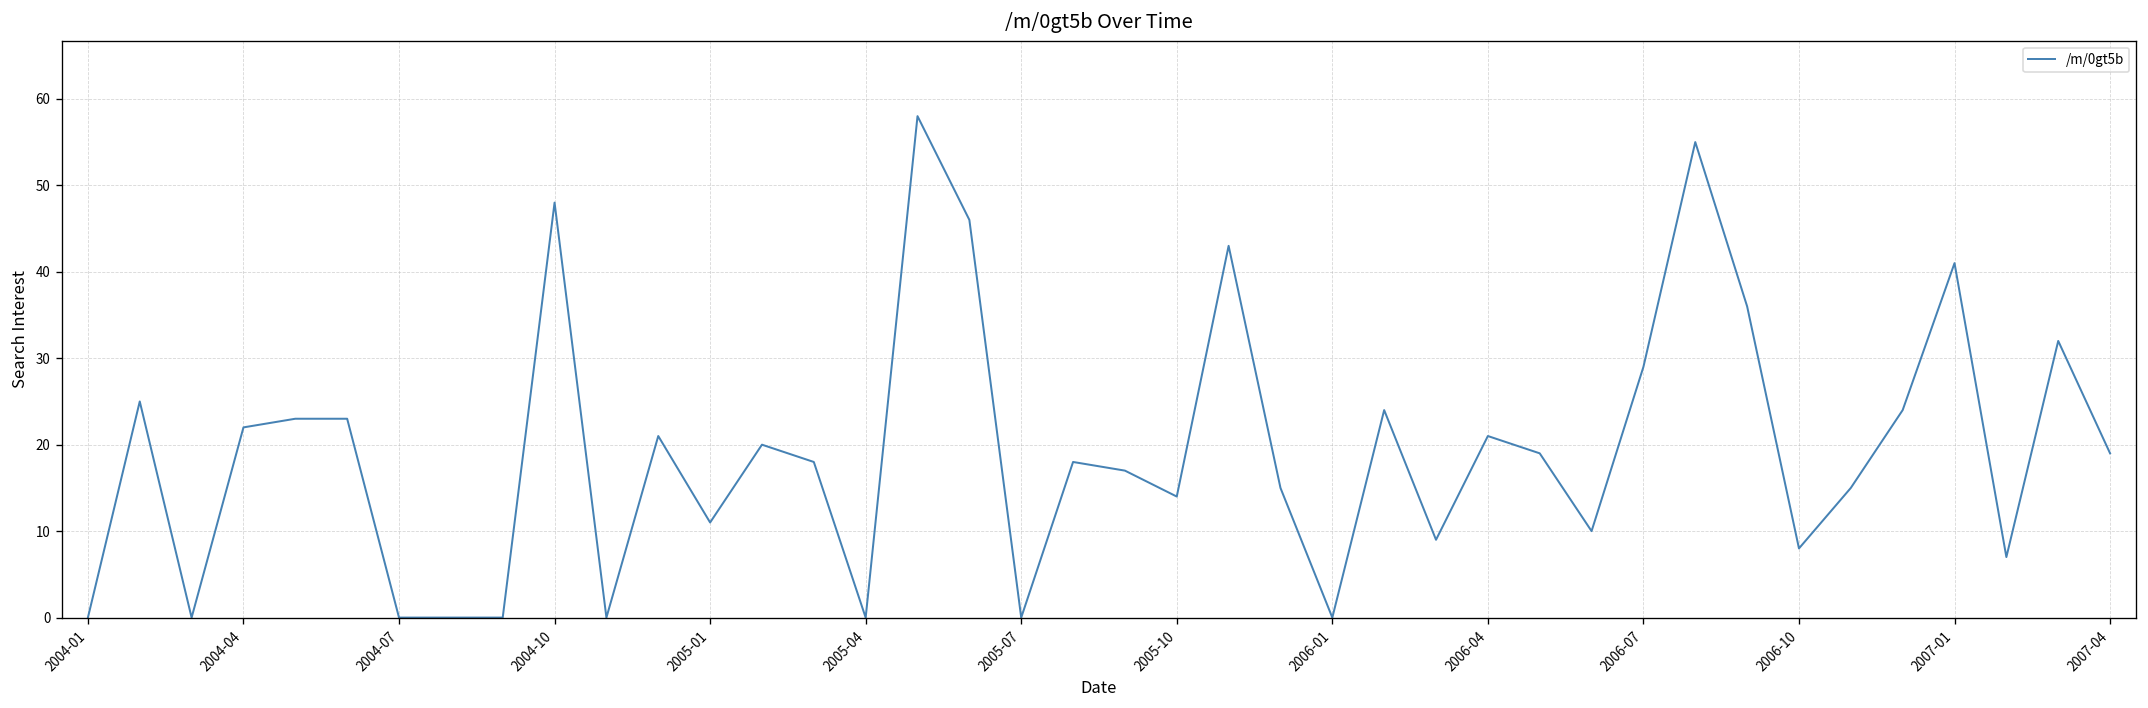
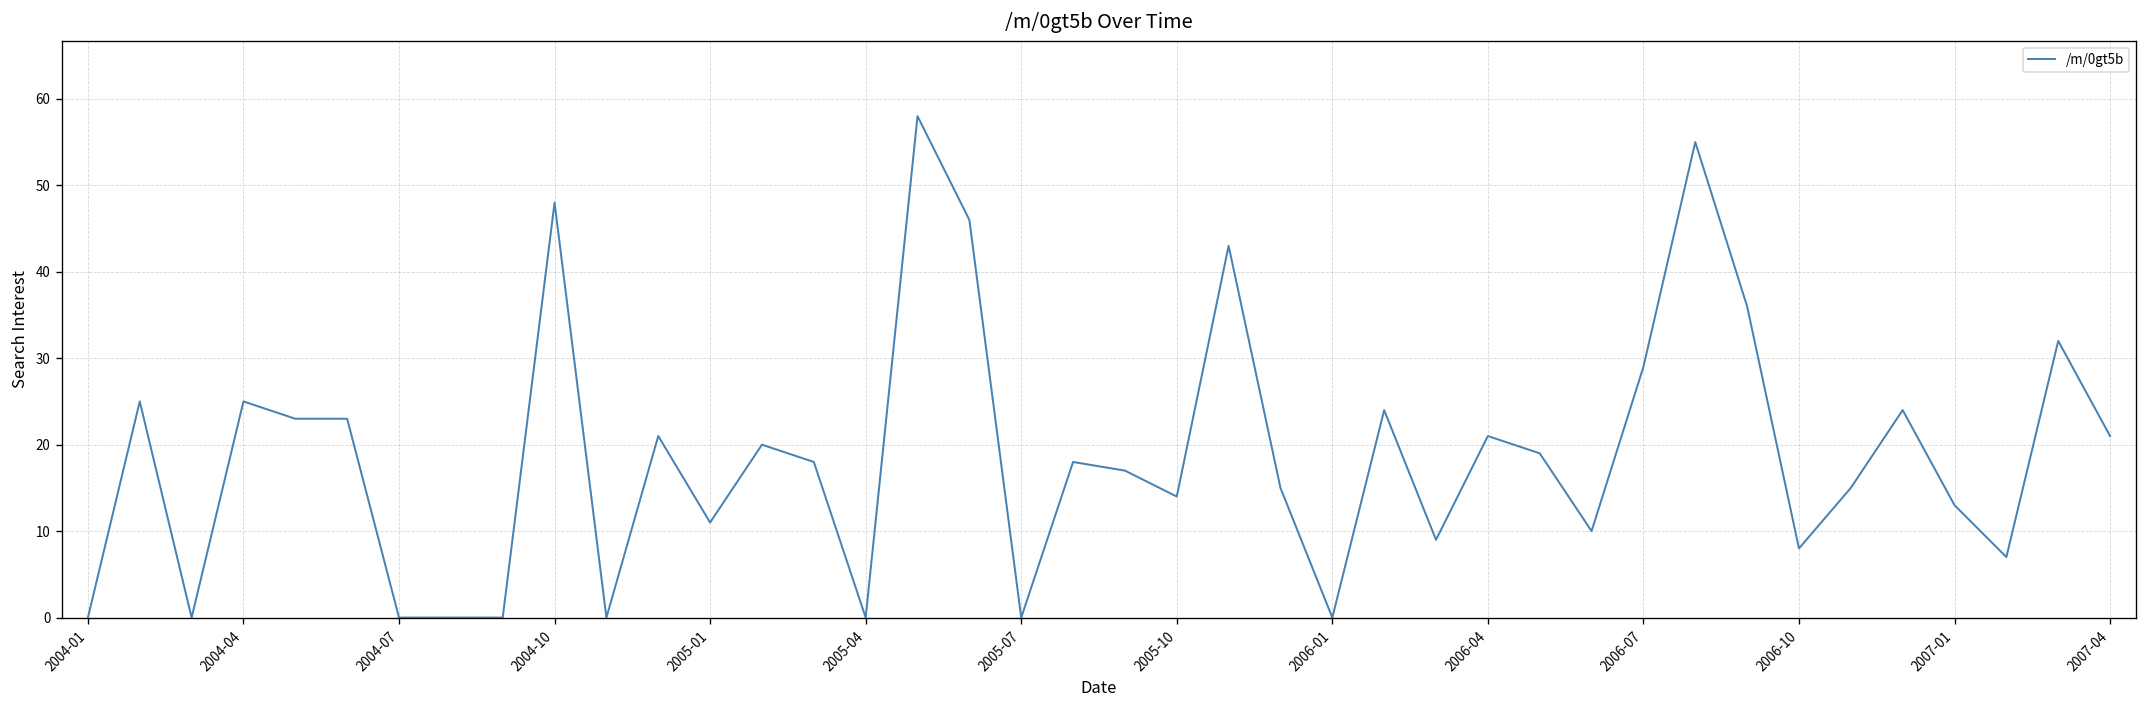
  {
    "2004-01": 0,
-   "2004-04": 22,
+   "2004-04": 25,
    "2004-07": 0,
    "2004-10": 48,
    "2005-01": 11,
    "2005-04": 0,
    "2005-07": 0,
    "2005-10": 14,
    "2006-01": 0,
    "2006-04": 21,
    "2006-07": 29,
    "2006-10": 8,
-   "2007-01": 41,
-   "2007-04": 19
+   "2007-01": 13,
+   "2007-04": 21
  }
